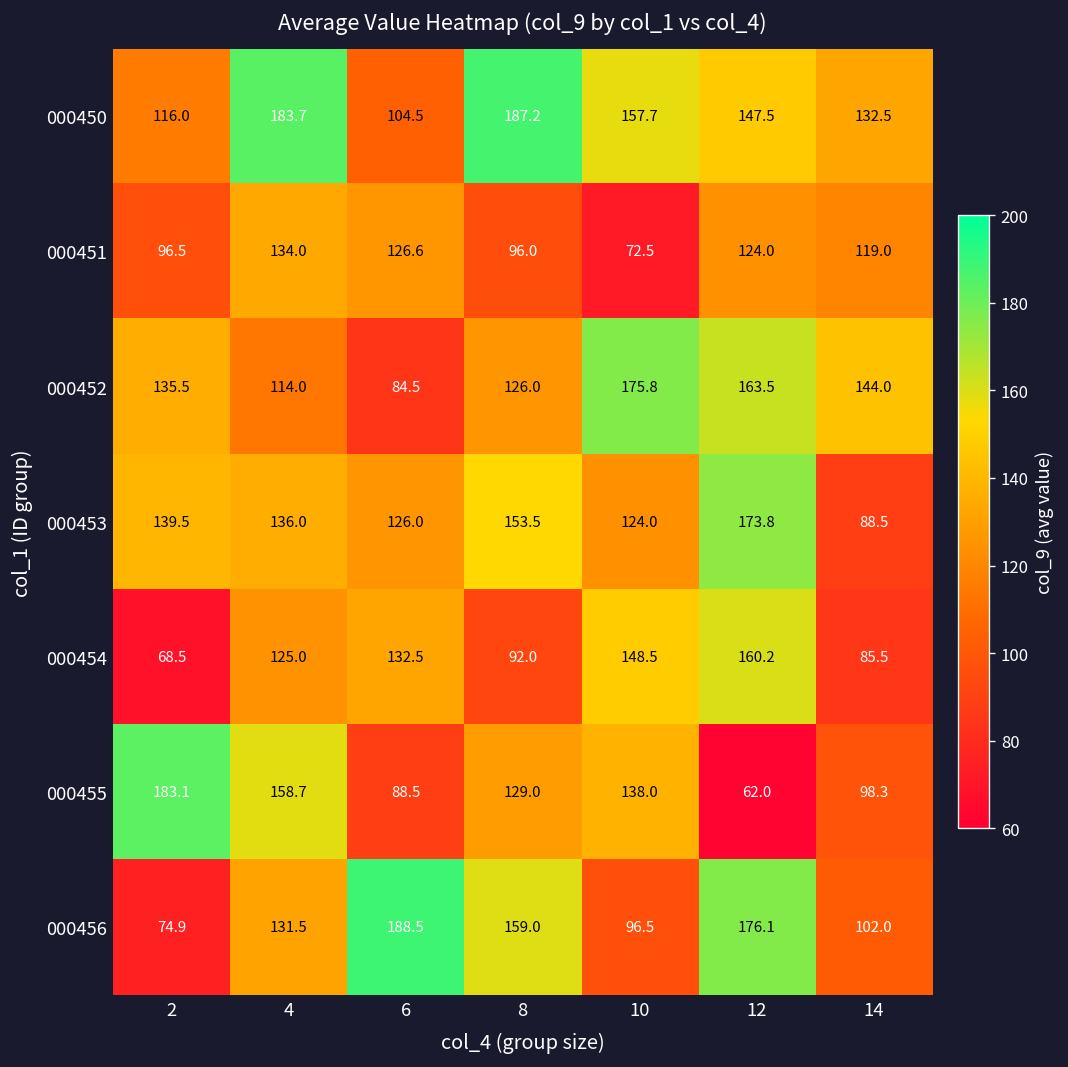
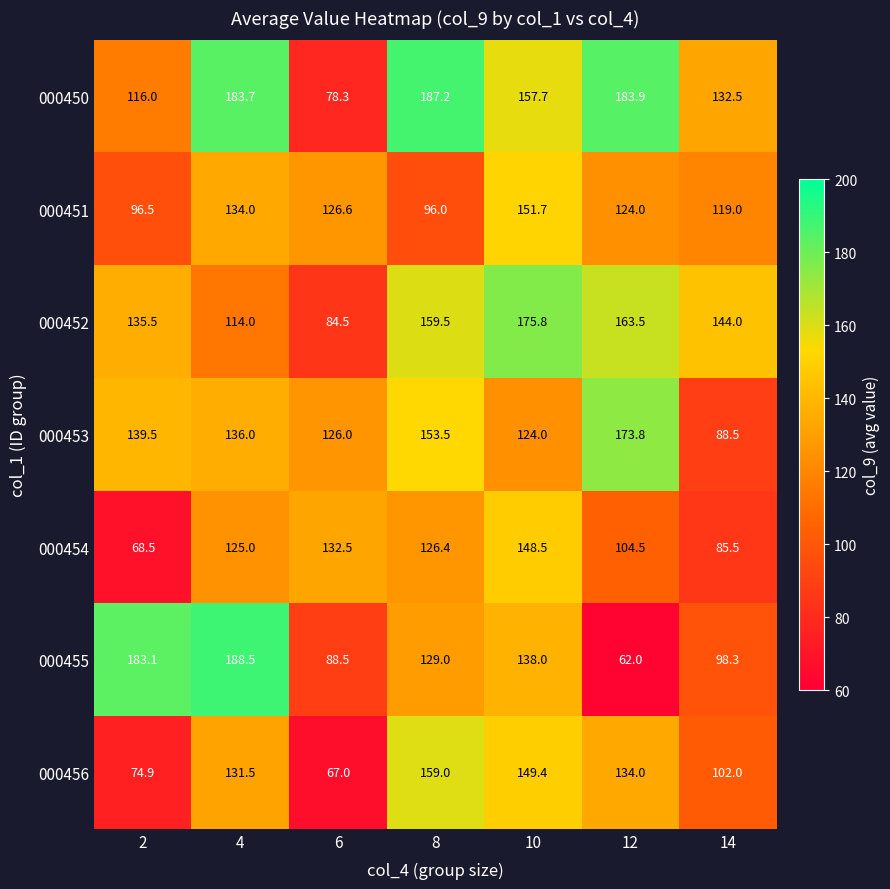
  {
    "000450": {
      "2": 116.0,
      "4": 183.7,
-     "6": 104.5,
+     "6": 78.3,
      "8": 187.2,
      "10": 157.7,
-     "12": 147.5,
+     "12": 183.9,
      "14": 132.5
    },
    "000451": {
      "2": 96.5,
      "4": 134.0,
      "6": 126.6,
      "8": 96.0,
-     "10": 72.5,
+     "10": 151.7,
      "12": 124.0,
      "14": 119.0
    },
    "000452": {
      "2": 135.5,
      "4": 114.0,
      "6": 84.5,
-     "8": 126.0,
+     "8": 159.5,
      "10": 175.8,
      "12": 163.5,
      "14": 144.0
    },
    "000453": {
      "2": 139.5,
      "4": 136.0,
      "6": 126.0,
      "8": 153.5,
      "10": 124.0,
      "12": 173.8,
      "14": 88.5
    },
    "000454": {
      "2": 68.5,
      "4": 125.0,
      "6": 132.5,
-     "8": 92.0,
+     "8": 126.4,
      "10": 148.5,
-     "12": 160.2,
+     "12": 104.5,
      "14": 85.5
    },
    "000455": {
      "2": 183.1,
-     "4": 158.7,
+     "4": 188.5,
      "6": 88.5,
      "8": 129.0,
      "10": 138.0,
      "12": 62.0,
      "14": 98.3
    },
    "000456": {
      "2": 74.9,
      "4": 131.5,
-     "6": 188.5,
+     "6": 67.0,
      "8": 159.0,
-     "10": 96.5,
-     "12": 176.1,
+     "10": 149.4,
+     "12": 134.0,
      "14": 102.0
    }
  }
